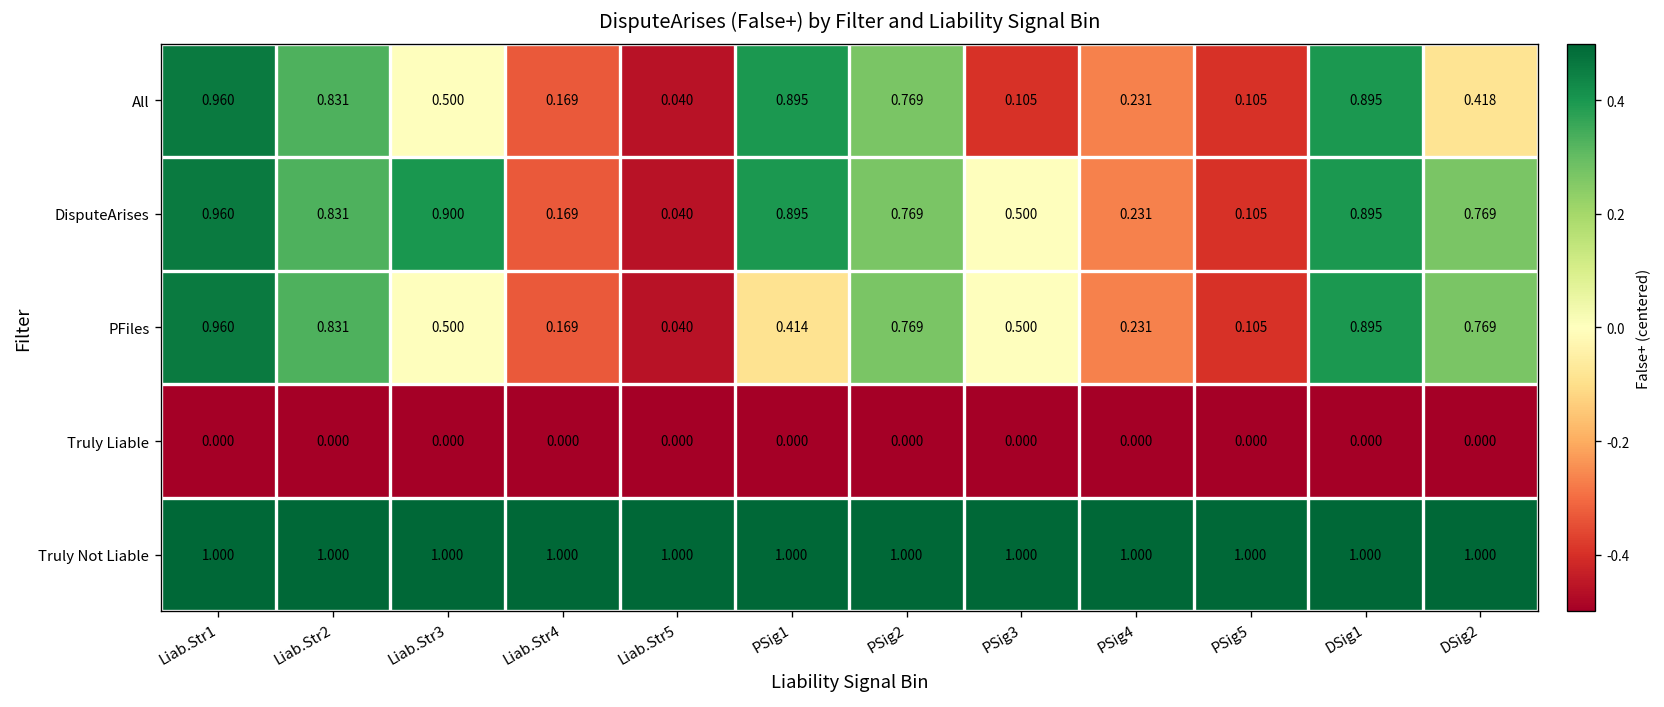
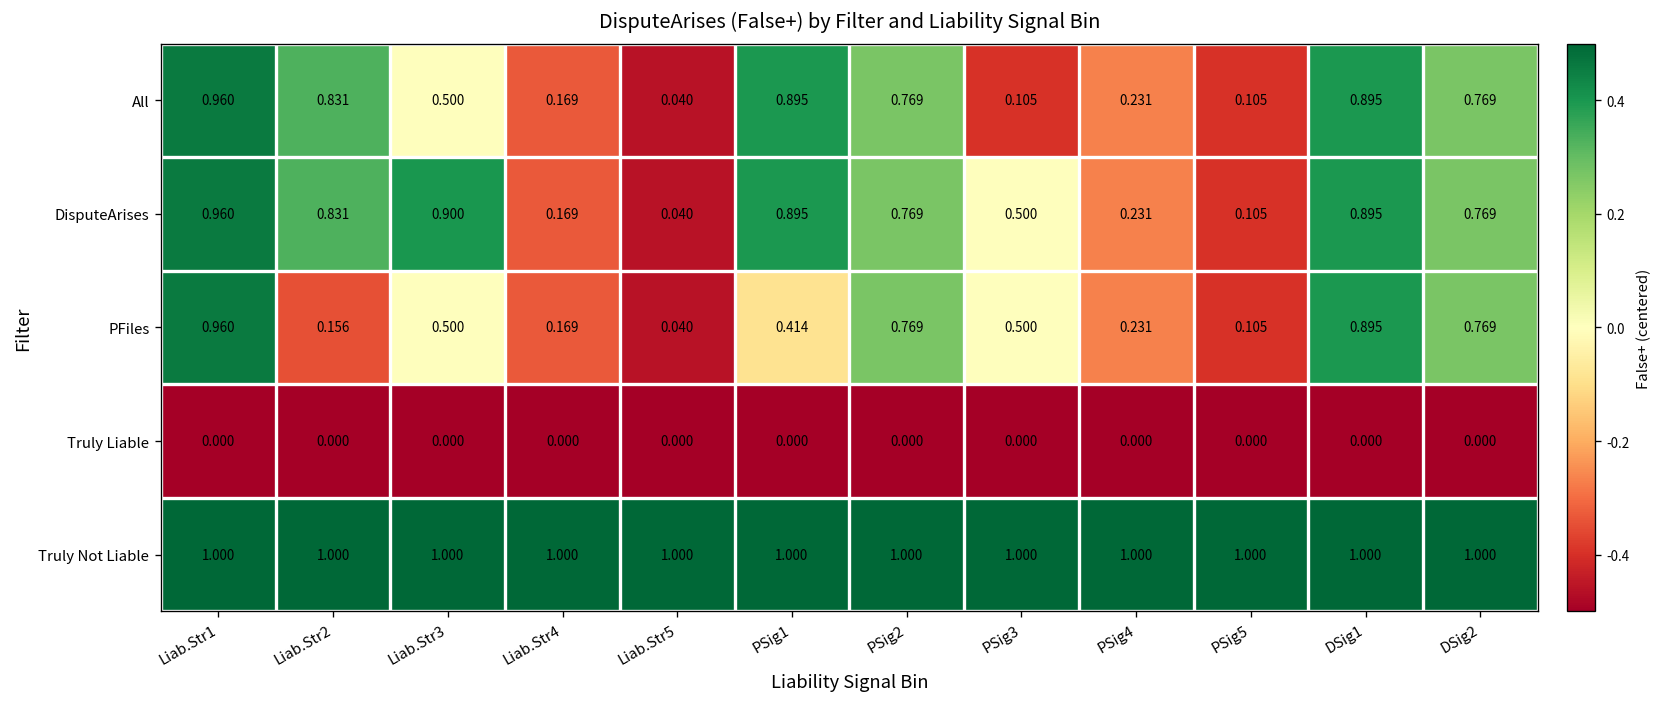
  {
    "All": {
      "Liab.Str1": 0.960,
      "Liab.Str2": 0.831,
      "Liab.Str3": 0.500,
      "Liab.Str4": 0.169,
      "Liab.Str5": 0.040,
      "PSig1": 0.895,
      "PSig2": 0.769,
      "PSig3": 0.105,
      "PSig4": 0.231,
      "PSig5": 0.105,
      "DSig1": 0.895,
-     "DSig2": 0.418
+     "DSig2": 0.769
    },
    "DisputeArises": {
      "Liab.Str1": 0.960,
      "Liab.Str2": 0.831,
      "Liab.Str3": 0.900,
      "Liab.Str4": 0.169,
      "Liab.Str5": 0.040,
      "PSig1": 0.895,
      "PSig2": 0.769,
      "PSig3": 0.500,
      "PSig4": 0.231,
      "PSig5": 0.105,
      "DSig1": 0.895,
      "DSig2": 0.769
    },
    "PFiles": {
      "Liab.Str1": 0.960,
-     "Liab.Str2": 0.831,
+     "Liab.Str2": 0.156,
      "Liab.Str3": 0.500,
      "Liab.Str4": 0.169,
      "Liab.Str5": 0.040,
      "PSig1": 0.414,
      "PSig2": 0.769,
      "PSig3": 0.500,
      "PSig4": 0.231,
      "PSig5": 0.105,
      "DSig1": 0.895,
      "DSig2": 0.769
    },
    "Truly Liable": {
      "Liab.Str1": 0.000,
      "Liab.Str2": 0.000,
      "Liab.Str3": 0.000,
      "Liab.Str4": 0.000,
      "Liab.Str5": 0.000,
      "PSig1": 0.000,
      "PSig2": 0.000,
      "PSig3": 0.000,
      "PSig4": 0.000,
      "PSig5": 0.000,
      "DSig1": 0.000,
      "DSig2": 0.000
    },
    "Truly Not Liable": {
      "Liab.Str1": 1.000,
      "Liab.Str2": 1.000,
      "Liab.Str3": 1.000,
      "Liab.Str4": 1.000,
      "Liab.Str5": 1.000,
      "PSig1": 1.000,
      "PSig2": 1.000,
      "PSig3": 1.000,
      "PSig4": 1.000,
      "PSig5": 1.000,
      "DSig1": 1.000,
      "DSig2": 1.000
    }
  }
